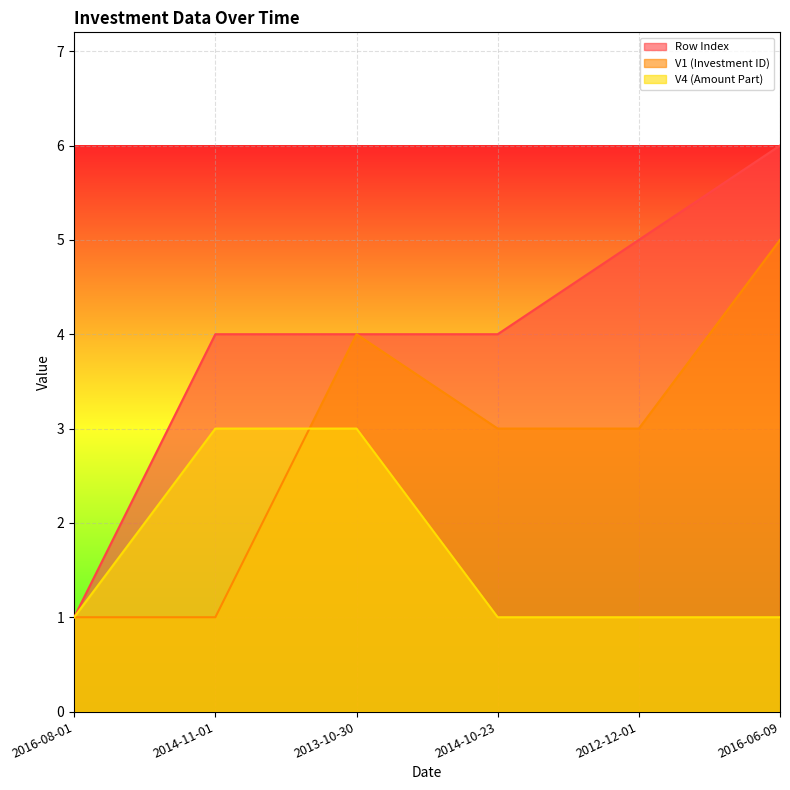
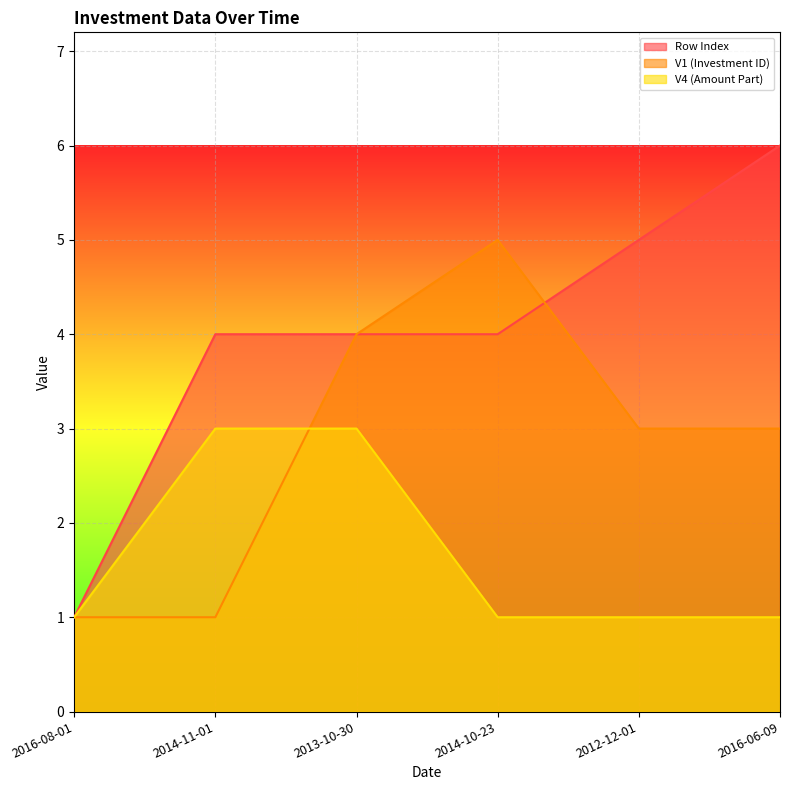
  {
    "Row Index": {
      "2014-11-01": 4,
      "2014-10-23": 4,
      "2012-12-01": 5,
      "2016-06-09": 6
    },
    "V1 (Investment ID)": {
      "2014-11-01": 1,
-     "2014-10-23": 3,
+     "2014-10-23": 5,
      "2012-12-01": 3,
-     "2016-06-09": 5
+     "2016-06-09": 3
    },
    "V4 (Amount Part)": {
      "2014-11-01": 3,
      "2013-10-30": 3,
      "2014-10-23": 1,
      "2012-12-01": 1,
      "2016-06-09": 1
    }
  }
